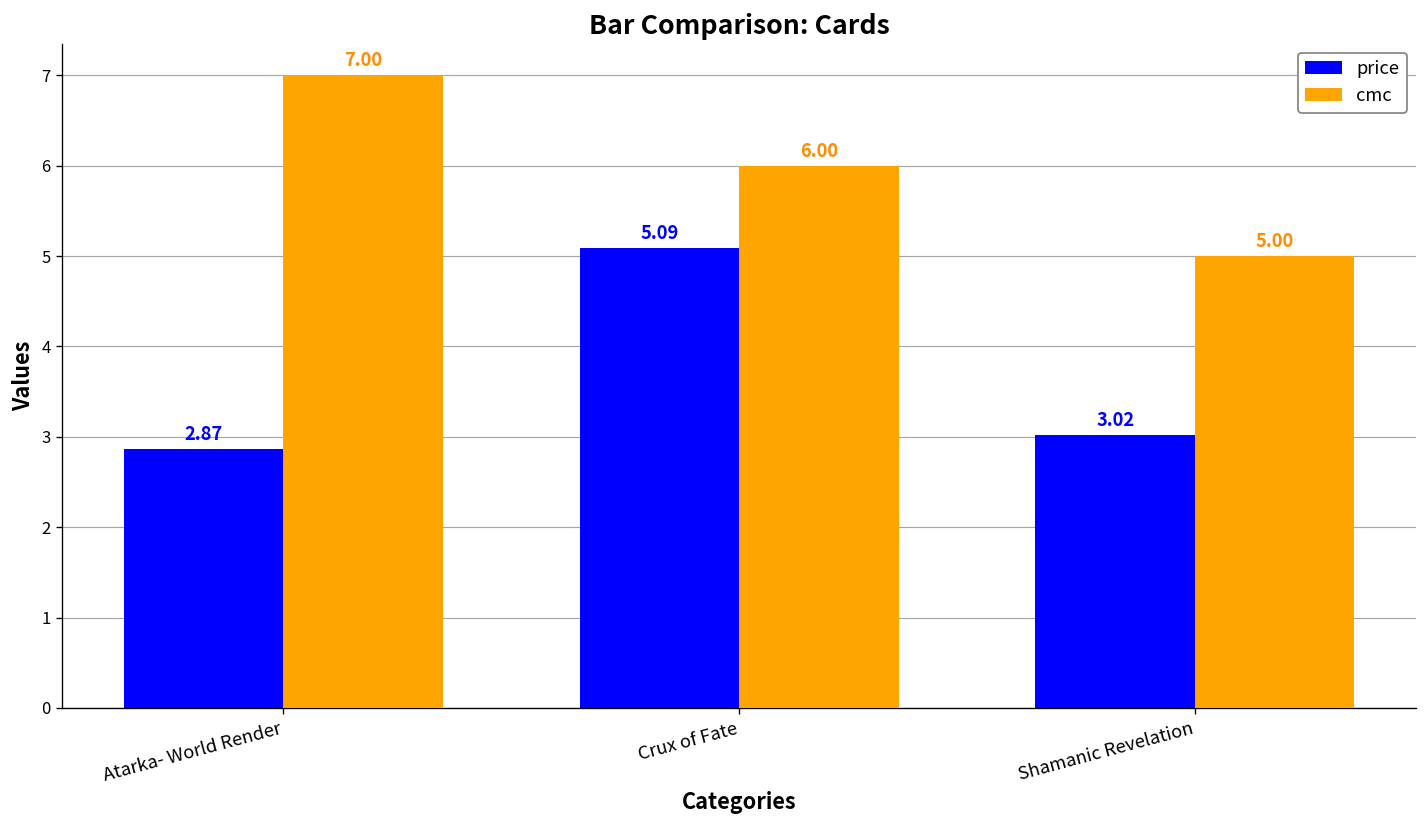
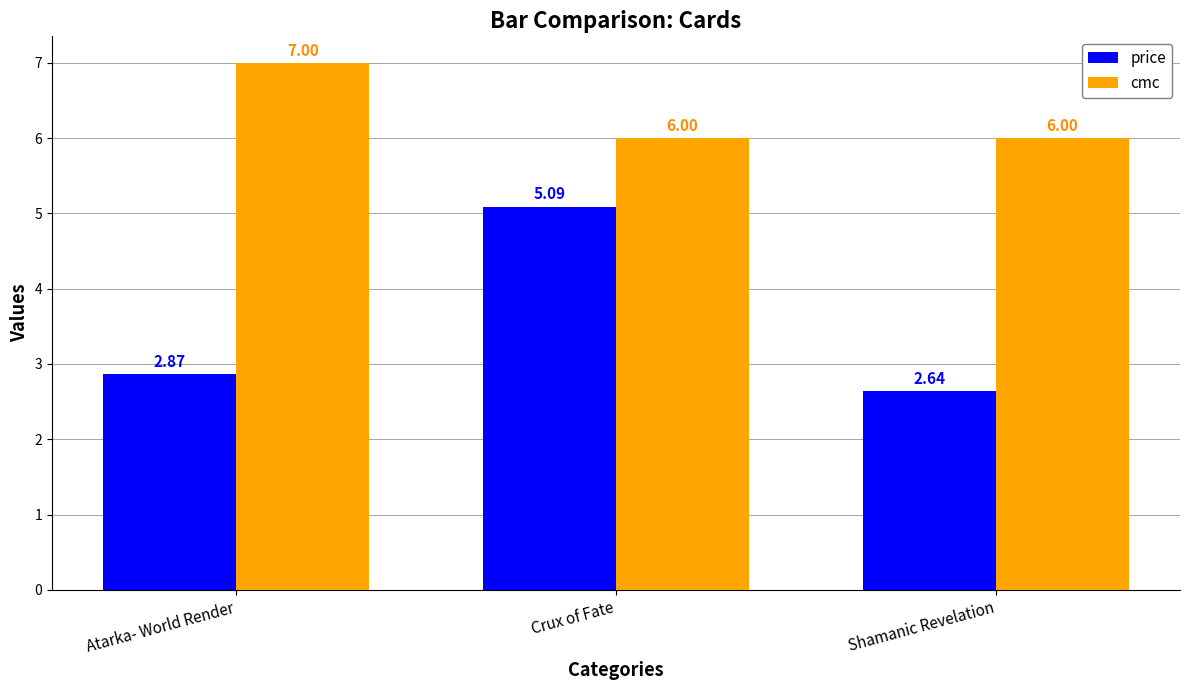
  {
    "price": {
      "Atarka- World Render": 2.87,
      "Crux of Fate": 5.09,
-     "Shamanic Revelation": 3.02
+     "Shamanic Revelation": 2.64
    },
    "cmc": {
      "Atarka- World Render": 7.00,
      "Crux of Fate": 6.00,
-     "Shamanic Revelation": 5.00
+     "Shamanic Revelation": 6.00
    }
  }
